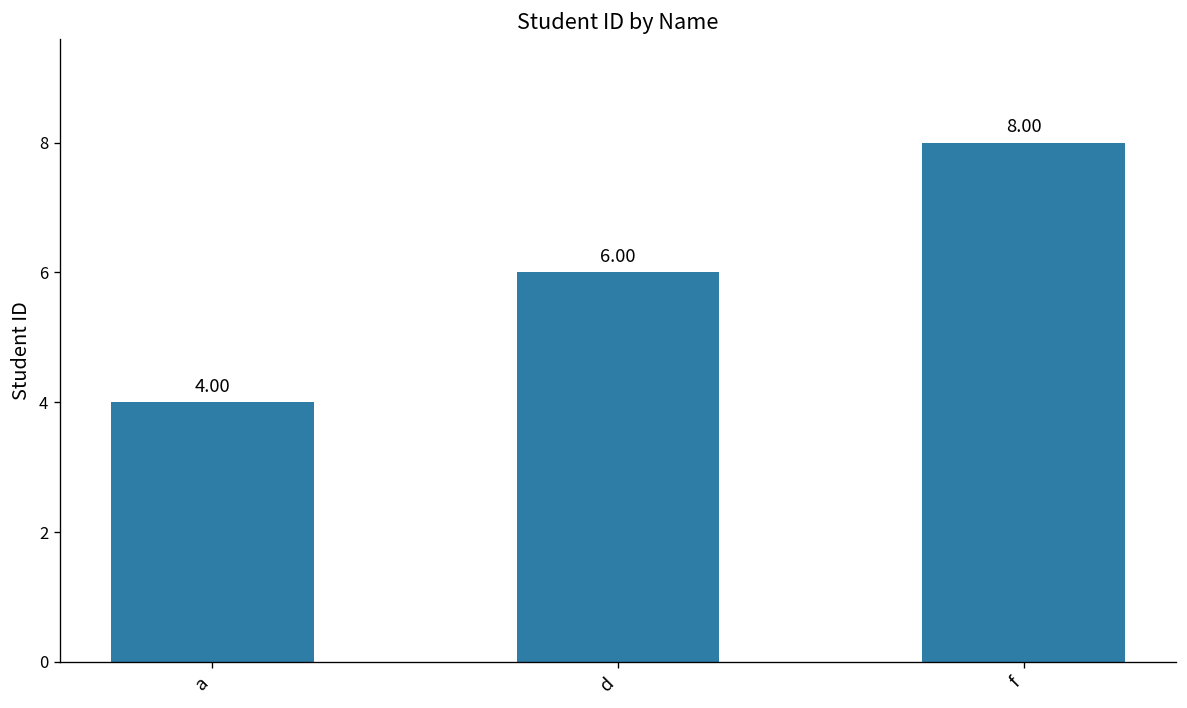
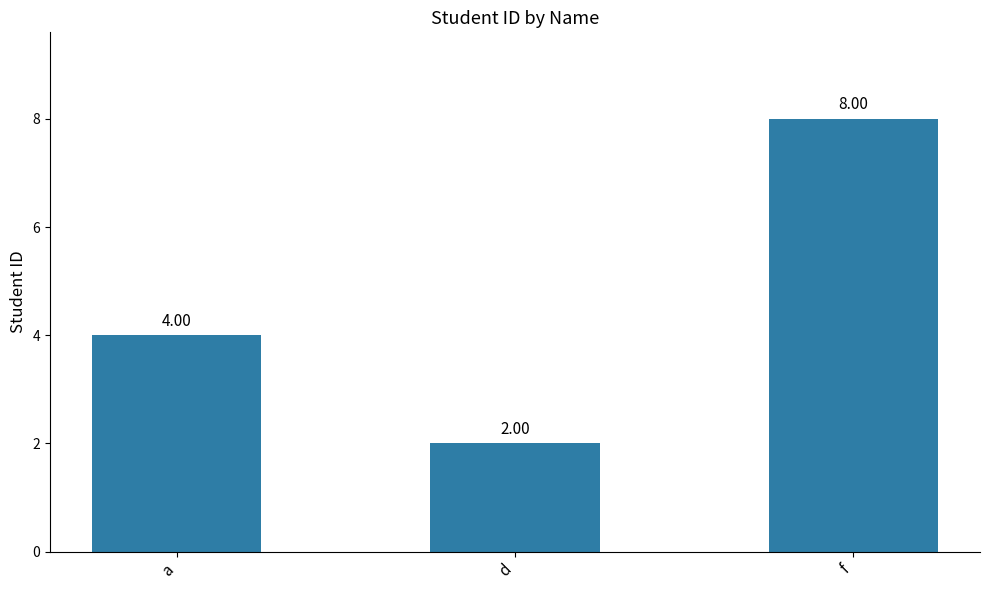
  {
    "a": 4.00,
-   "d": 6.00,
+   "d": 2.00,
    "f": 8.00
  }
